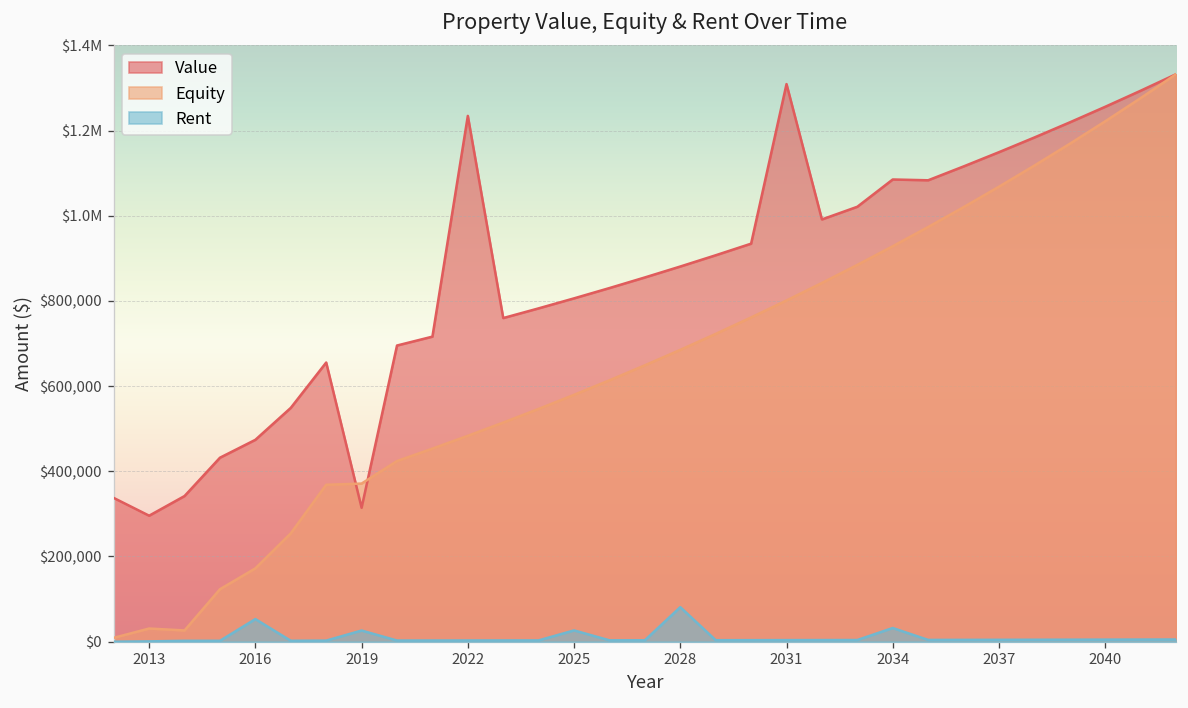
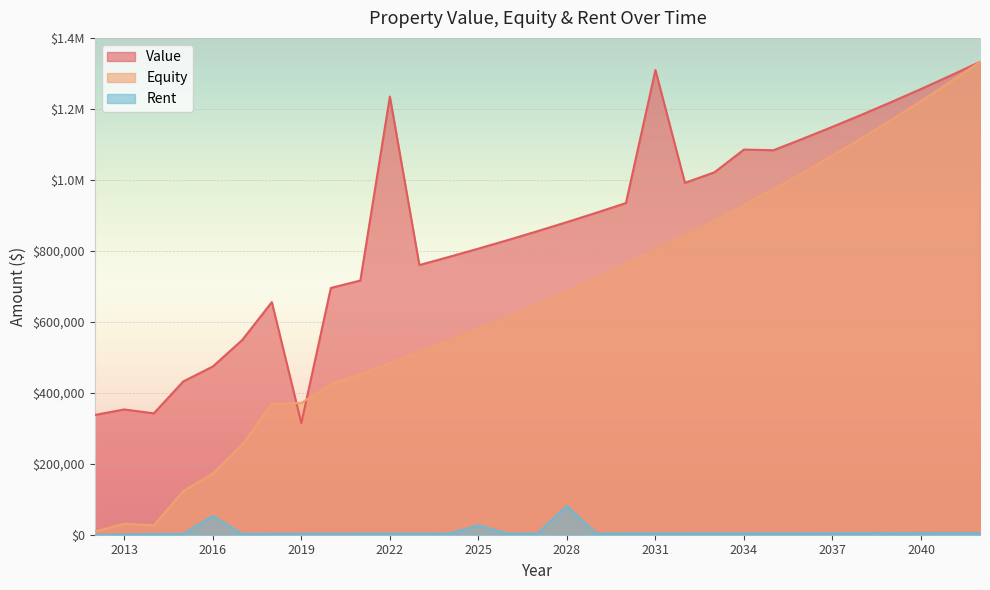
  {
    "Value": {
-     "2013": "$300,000",
+     "2013": "$350,000",
      "2016": "$470,000",
      "2019": "$310,000",
      "2022": "$1,230,000",
      "2025": "$810,000",
      "2028": "$880,000",
      "2031": "$1,310,000",
      "2034": "$1,090,000",
      "2037": "$1,150,000",
      "2040": "$1,260,000"
    },
    "Equity": {
      "2013": "$30,000",
      "2016": "$170,000",
      "2019": "$370,000",
      "2022": "$480,000",
      "2025": "$580,000",
      "2028": "$690,000",
      "2031": "$800,000",
      "2034": "$930,000",
      "2037": "$1,070,000",
      "2040": "$1,220,000"
    },
    "Rent": {
      "2013": "$0",
      "2016": "$50,000",
-     "2019": "$30,000",
+     "2019": "$0",
      "2022": "$0",
      "2025": "$30,000",
      "2028": "$80,000",
      "2031": "$0",
-     "2034": "$30,000",
+     "2034": "$0",
      "2037": "$0",
      "2040": "$0"
    }
  }
